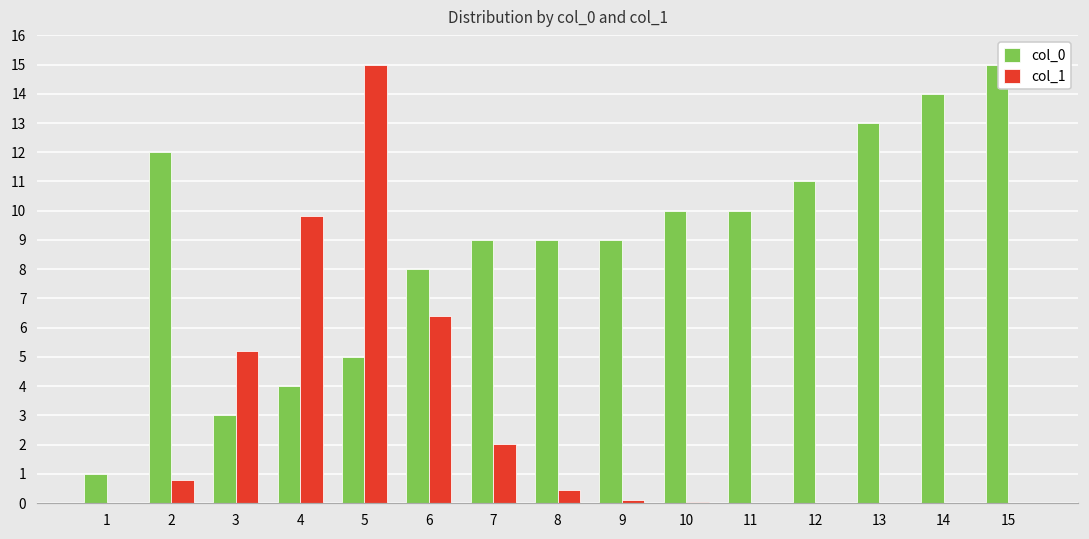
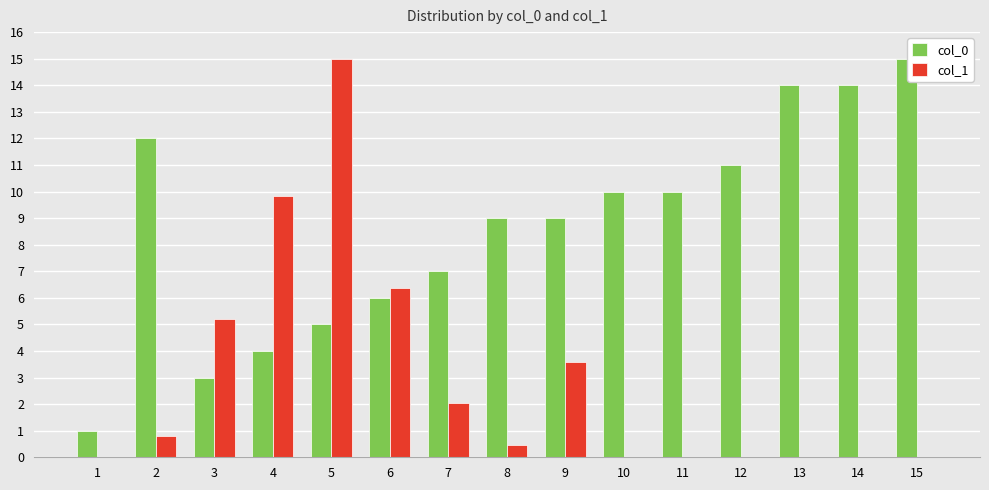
  {
    "col_0": {
      "1": 1,
      "2": 12,
      "3": 3,
      "4": 4,
      "5": 5,
-     "6": 8,
-     "7": 9,
+     "6": 6,
+     "7": 7,
      "8": 9,
      "9": 9,
      "10": 10,
      "11": 10,
      "12": 11,
-     "13": 13,
+     "13": 14,
      "14": 14,
      "15": 15
    },
    "col_1": {
      "2": 0.8,
      "3": 5.2,
      "4": 9.8,
      "5": 15.0,
      "6": 6.4,
      "7": 2.0,
      "8": 0.5,
-     "9": 0.1
+     "9": 3.6
    }
  }
